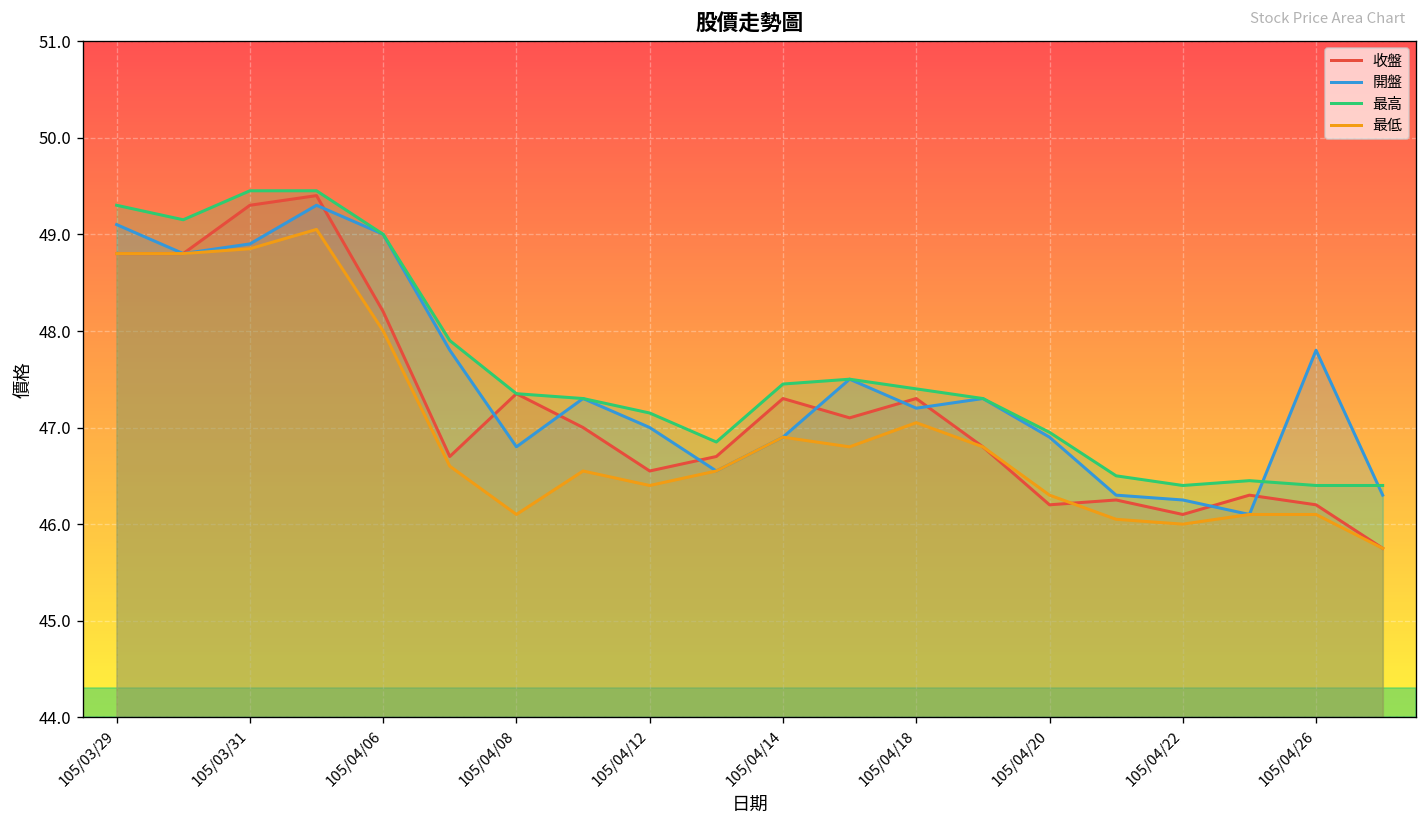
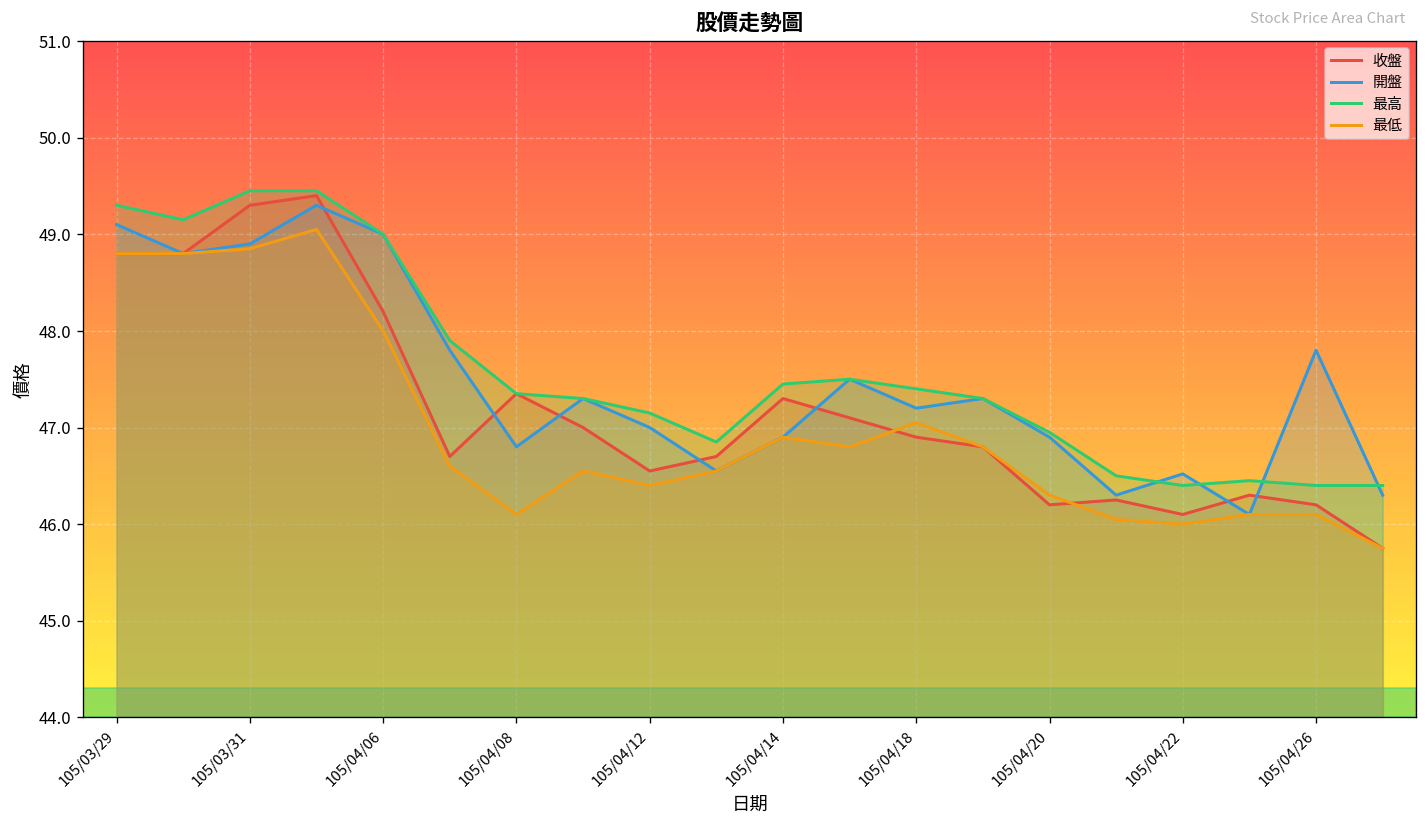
  {
    "收盤": {
      "105/03/31": 49.3,
      "105/04/06": 48.2,
      "105/04/12": 46.6,
      "105/04/14": 47.3,
-     "105/04/18": 47.3,
+     "105/04/18": 46.9,
      "105/04/20": 46.2,
      "105/04/22": 46.1,
      "105/04/26": 46.2
    },
    "開盤": {
      "105/03/29": 49.1,
      "105/03/31": 48.9,
      "105/04/08": 46.8,
      "105/04/12": 47.0,
      "105/04/18": 47.2,
      "105/04/20": 46.9,
-     "105/04/22": 46.3,
+     "105/04/22": 46.5,
      "105/04/26": 47.8
    },
    "最高": {
      "105/03/29": 49.3,
      "105/03/31": 49.5,
      "105/04/12": 47.2,
      "105/04/14": 47.5,
      "105/04/18": 47.4,
      "105/04/20": 47.0,
      "105/04/22": 46.4,
      "105/04/26": 46.4
    },
    "最低": {
      "105/03/31": 48.9,
      "105/04/06": 48.0,
      "105/04/08": 46.1,
      "105/04/12": 46.4,
      "105/04/18": 47.1,
      "105/04/20": 46.3,
      "105/04/22": 46.0,
      "105/04/26": 46.1
    }
  }
